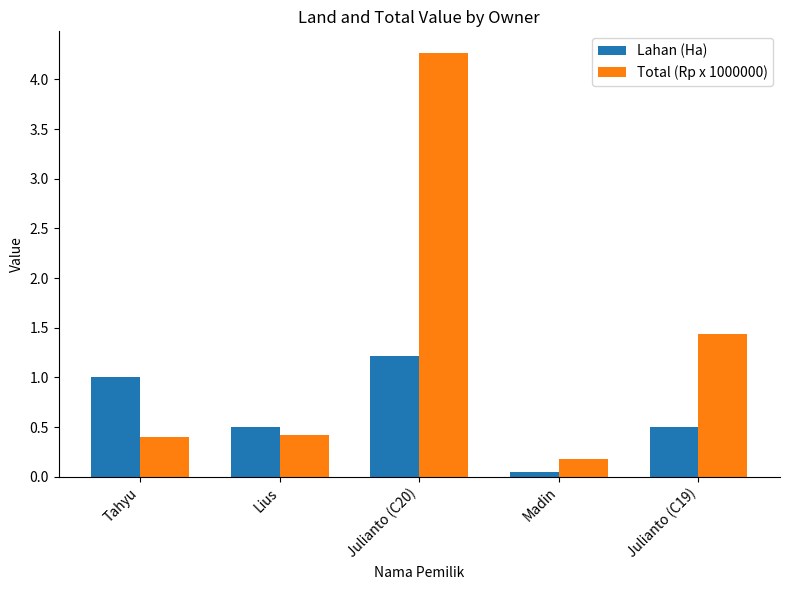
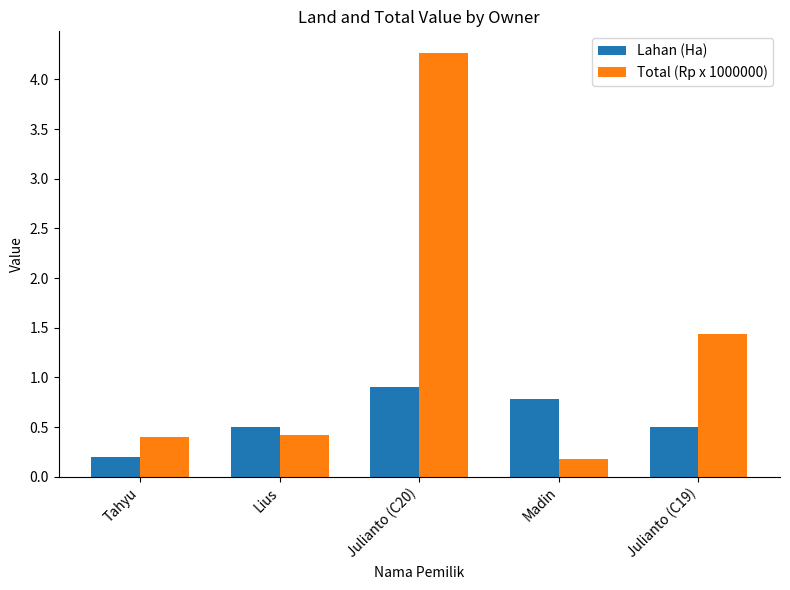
  {
    "Lahan (Ha)": {
-     "Tahyu": 1.0,
+     "Tahyu": 0.2,
      "Lius": 0.5,
-     "Julianto (C20)": 1.2,
-     "Madin": 0.1,
+     "Julianto (C20)": 0.9,
+     "Madin": 0.8,
      "Julianto (C19)": 0.5
    },
    "Total (Rp x 1000000)": {
      "Tahyu": 0.4,
      "Lius": 0.4,
      "Julianto (C20)": 4.3,
      "Madin": 0.2,
      "Julianto (C19)": 1.4
    }
  }
